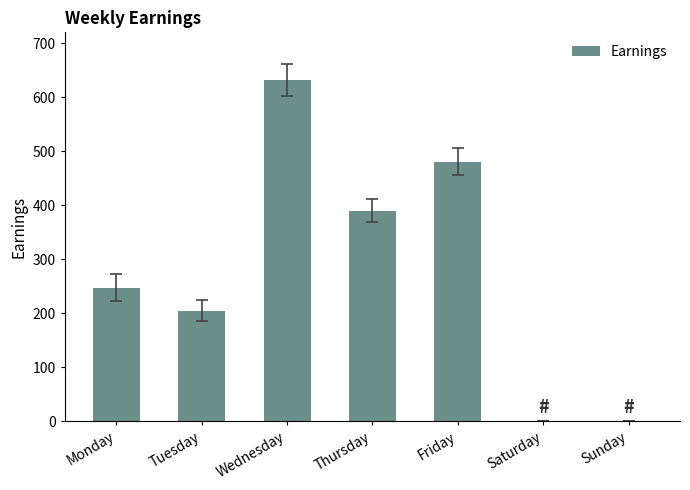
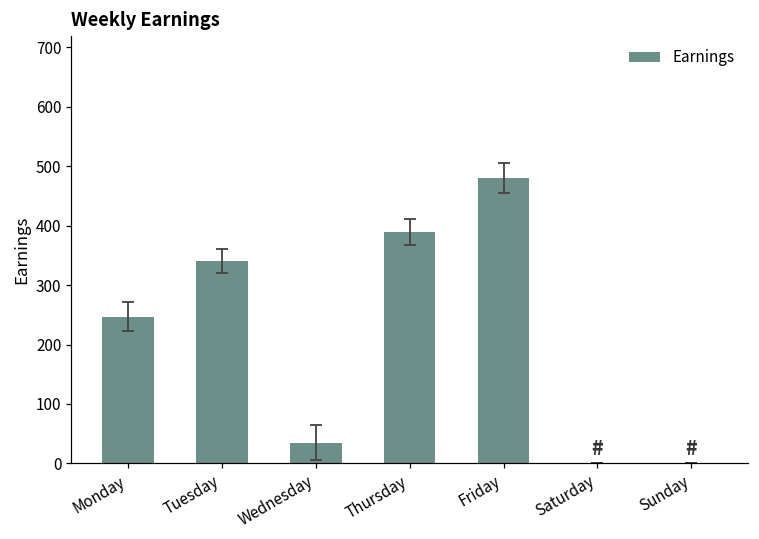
  {
    "Earnings": {
      "Monday": 250,
-     "Tuesday": 210,
-     "Wednesday": 630,
+     "Tuesday": 340,
+     "Wednesday": 40,
      "Thursday": 390,
      "Friday": 480,
      "Saturday": 0,
      "Sunday": 0
    }
  }
